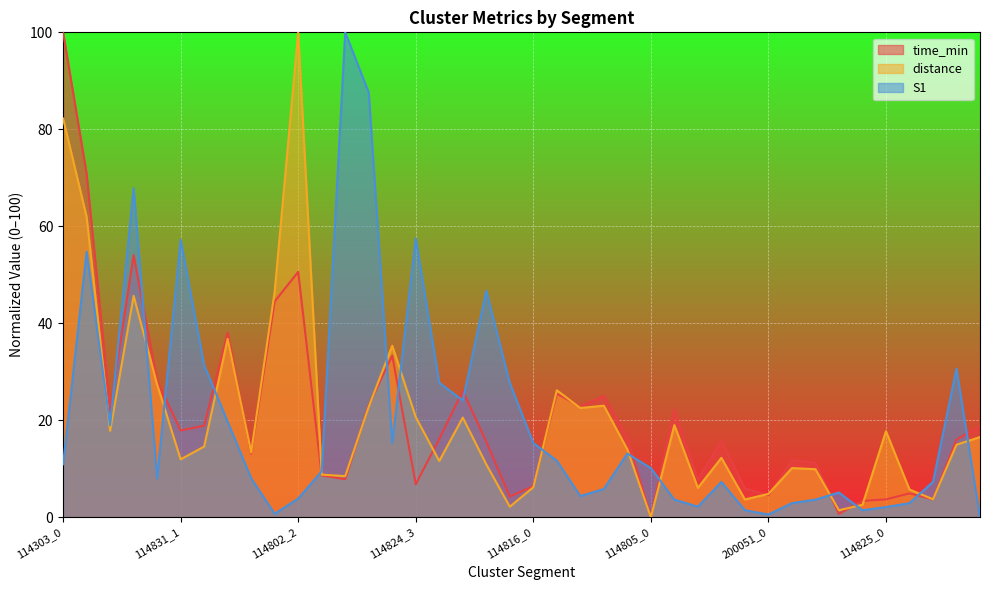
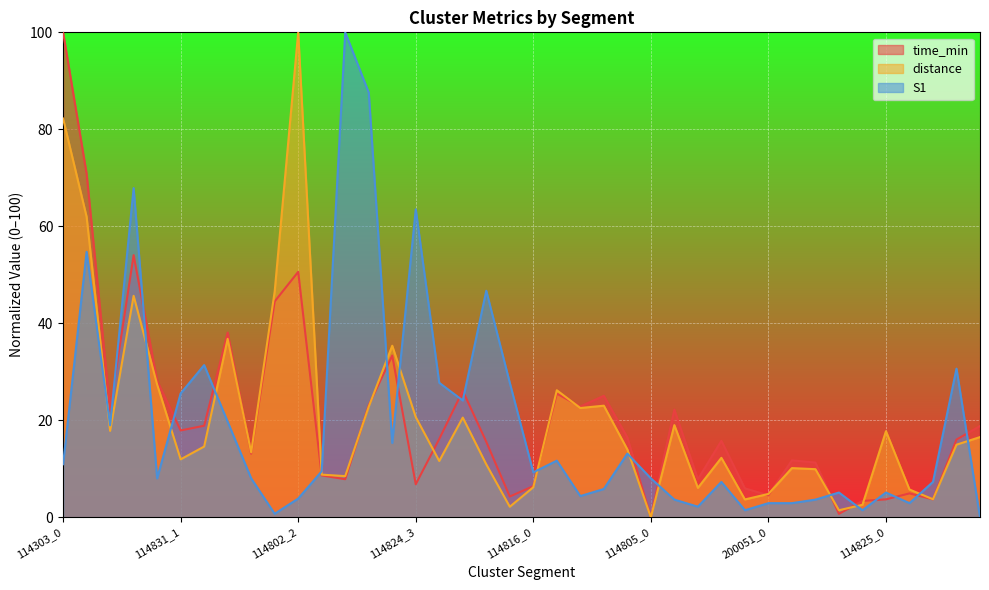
  {
    "time_min": {
      "114303_0": 100,
      "114831_1": 18,
      "114802_2": 51,
      "114824_3": 7,
      "114825_0": 4
    },
    "distance": {
      "114303_0": 82,
      "114831_1": 12,
      "114802_2": 100,
      "114824_3": 21,
      "114825_0": 18
    },
    "S1": {
      "114303_0": 11,
-     "114831_1": 57,
+     "114831_1": 26,
      "114802_2": 4,
-     "114824_3": 58,
-     "114816_0": 15,
-     "114805_0": 10,
-     "200051_0": 1,
-     "114825_0": 2
+     "114824_3": 64,
+     "114816_0": 9,
+     "114805_0": 8,
+     "200051_0": 3,
+     "114825_0": 5
    }
  }
